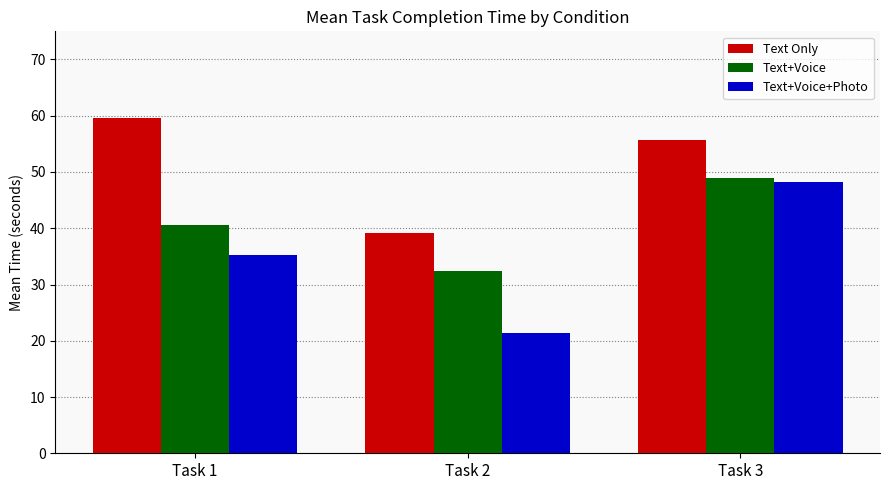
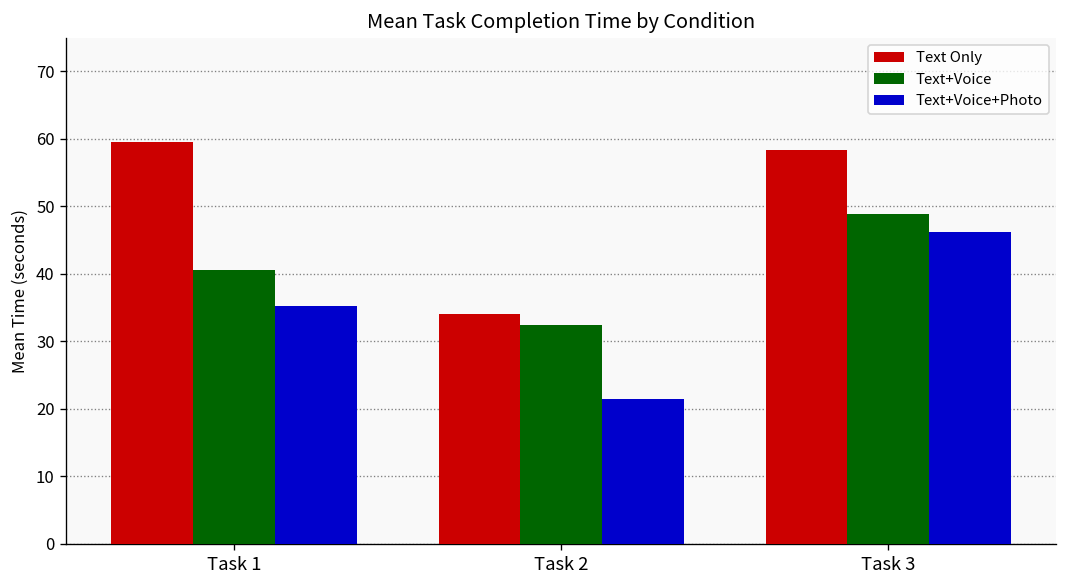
  {
    "Text Only": {
      "Task 1": 60,
-     "Task 2": 39,
-     "Task 3": 56
+     "Task 2": 34,
+     "Task 3": 58
    },
    "Text+Voice": {
      "Task 1": 41,
      "Task 2": 32,
      "Task 3": 49
    },
    "Text+Voice+Photo": {
      "Task 1": 35,
      "Task 2": 21,
-     "Task 3": 48
+     "Task 3": 46
    }
  }
